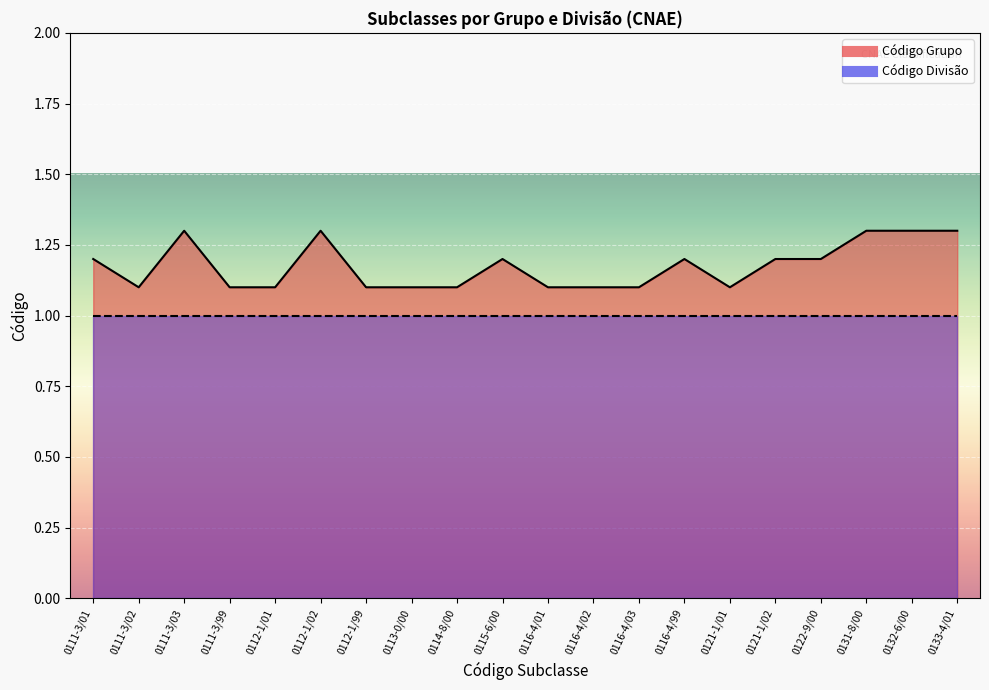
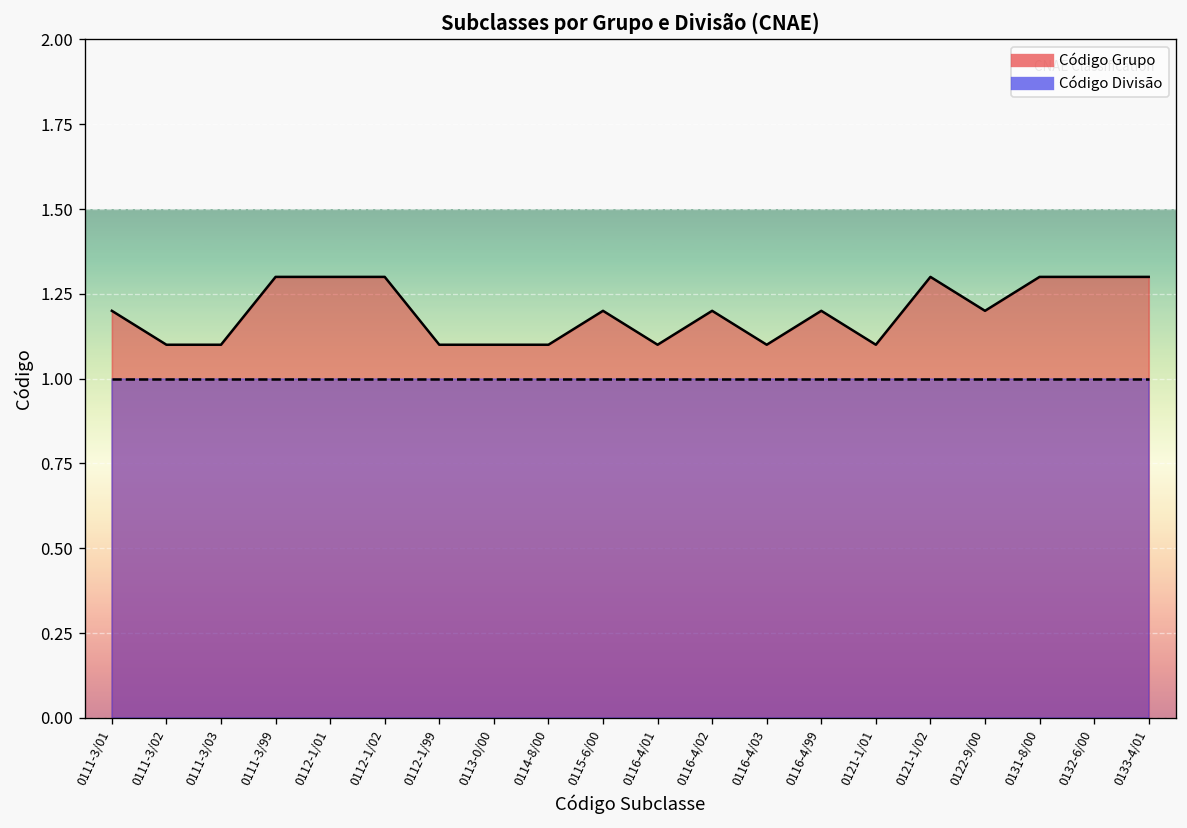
  {
    "Código Grupo": {
      "0111-3/01": 1.2,
      "0111-3/02": 1.1,
-     "0111-3/03": 1.3,
-     "0111-3/99": 1.1,
-     "0112-1/01": 1.1,
+     "0111-3/03": 1.1,
+     "0111-3/99": 1.3,
+     "0112-1/01": 1.3,
      "0112-1/02": 1.3,
      "0112-1/99": 1.1,
      "0113-0/00": 1.1,
      "0114-8/00": 1.1,
      "0115-6/00": 1.2,
      "0116-4/01": 1.1,
-     "0116-4/02": 1.1,
+     "0116-4/02": 1.2,
      "0116-4/03": 1.1,
      "0116-4/99": 1.2,
      "0121-1/01": 1.1,
-     "0121-1/02": 1.2,
+     "0121-1/02": 1.3,
      "0122-9/00": 1.2,
      "0131-8/00": 1.3,
      "0132-6/00": 1.3,
      "0133-4/01": 1.3
    },
    "Código Divisão": {
      "0111-3/01": 1.0,
      "0111-3/02": 1.0,
      "0111-3/03": 1.0,
      "0111-3/99": 1.0,
      "0112-1/01": 1.0,
      "0112-1/02": 1.0,
      "0112-1/99": 1.0,
      "0113-0/00": 1.0,
      "0114-8/00": 1.0,
      "0115-6/00": 1.0,
      "0116-4/01": 1.0,
      "0116-4/02": 1.0,
      "0116-4/03": 1.0,
      "0116-4/99": 1.0,
      "0121-1/01": 1.0,
      "0121-1/02": 1.0,
      "0122-9/00": 1.0,
      "0131-8/00": 1.0,
      "0132-6/00": 1.0,
      "0133-4/01": 1.0
    }
  }
